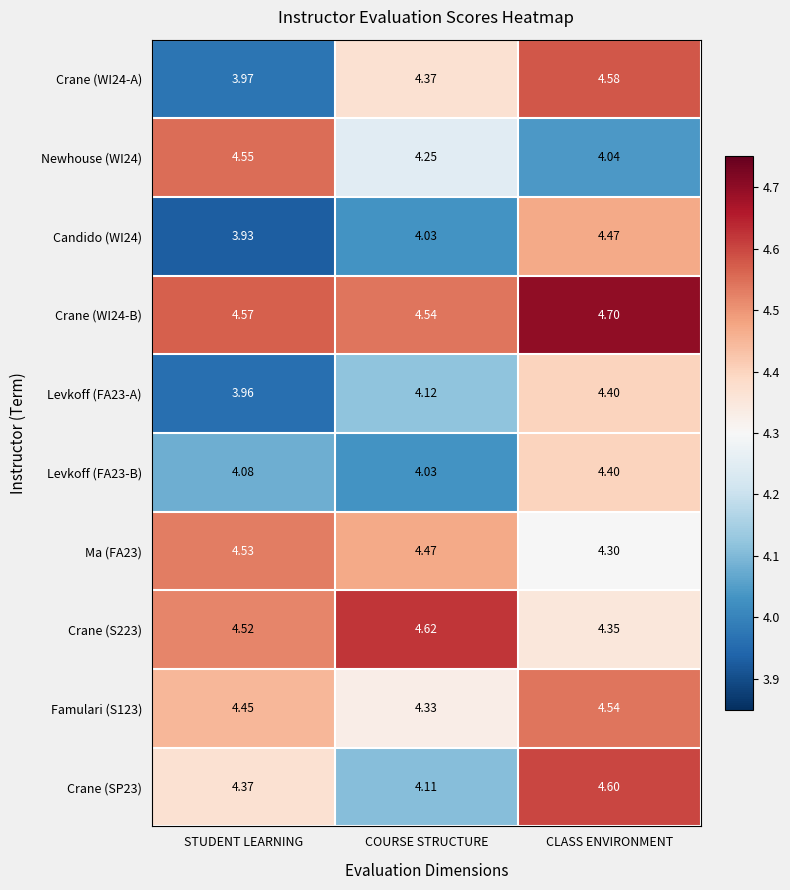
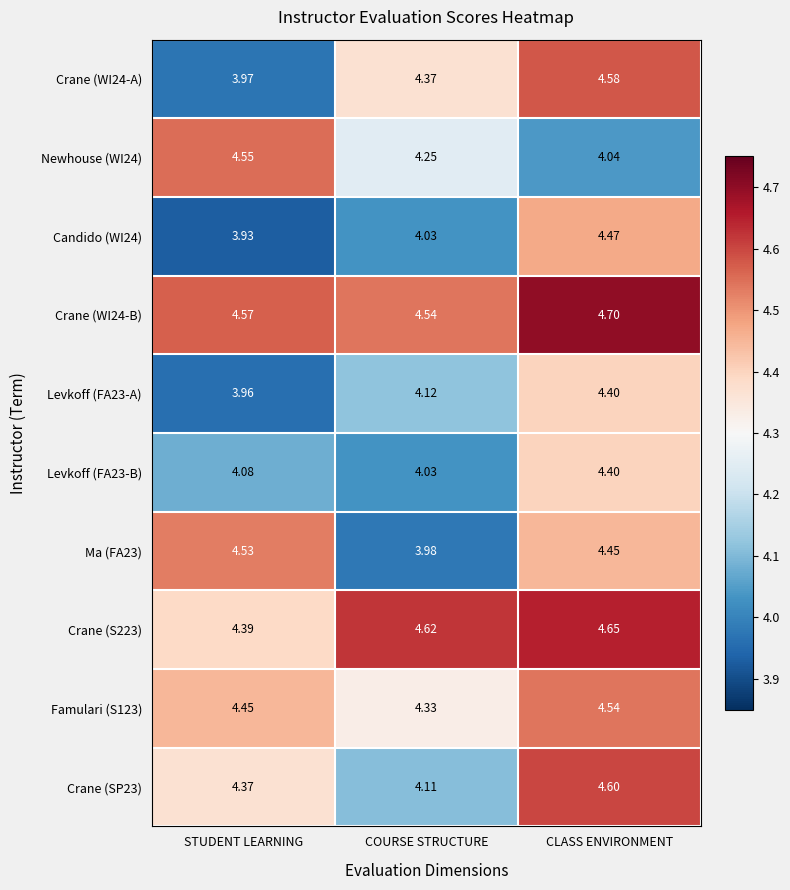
  {
    "Crane (WI24-A)": {
      "STUDENT LEARNING": 3.97,
      "COURSE STRUCTURE": 4.37,
      "CLASS ENVIRONMENT": 4.58
    },
    "Newhouse (WI24)": {
      "STUDENT LEARNING": 4.55,
      "COURSE STRUCTURE": 4.25,
      "CLASS ENVIRONMENT": 4.04
    },
    "Candido (WI24)": {
      "STUDENT LEARNING": 3.93,
      "COURSE STRUCTURE": 4.03,
      "CLASS ENVIRONMENT": 4.47
    },
    "Crane (WI24-B)": {
      "STUDENT LEARNING": 4.57,
      "COURSE STRUCTURE": 4.54,
      "CLASS ENVIRONMENT": 4.70
    },
    "Levkoff (FA23-A)": {
      "STUDENT LEARNING": 3.96,
      "COURSE STRUCTURE": 4.12,
      "CLASS ENVIRONMENT": 4.40
    },
    "Levkoff (FA23-B)": {
      "STUDENT LEARNING": 4.08,
      "COURSE STRUCTURE": 4.03,
      "CLASS ENVIRONMENT": 4.40
    },
    "Ma (FA23)": {
      "STUDENT LEARNING": 4.53,
-     "COURSE STRUCTURE": 4.47,
-     "CLASS ENVIRONMENT": 4.30
+     "COURSE STRUCTURE": 3.98,
+     "CLASS ENVIRONMENT": 4.45
    },
    "Crane (S223)": {
-     "STUDENT LEARNING": 4.52,
+     "STUDENT LEARNING": 4.39,
      "COURSE STRUCTURE": 4.62,
-     "CLASS ENVIRONMENT": 4.35
+     "CLASS ENVIRONMENT": 4.65
    },
    "Famulari (S123)": {
      "STUDENT LEARNING": 4.45,
      "COURSE STRUCTURE": 4.33,
      "CLASS ENVIRONMENT": 4.54
    },
    "Crane (SP23)": {
      "STUDENT LEARNING": 4.37,
      "COURSE STRUCTURE": 4.11,
      "CLASS ENVIRONMENT": 4.60
    }
  }
